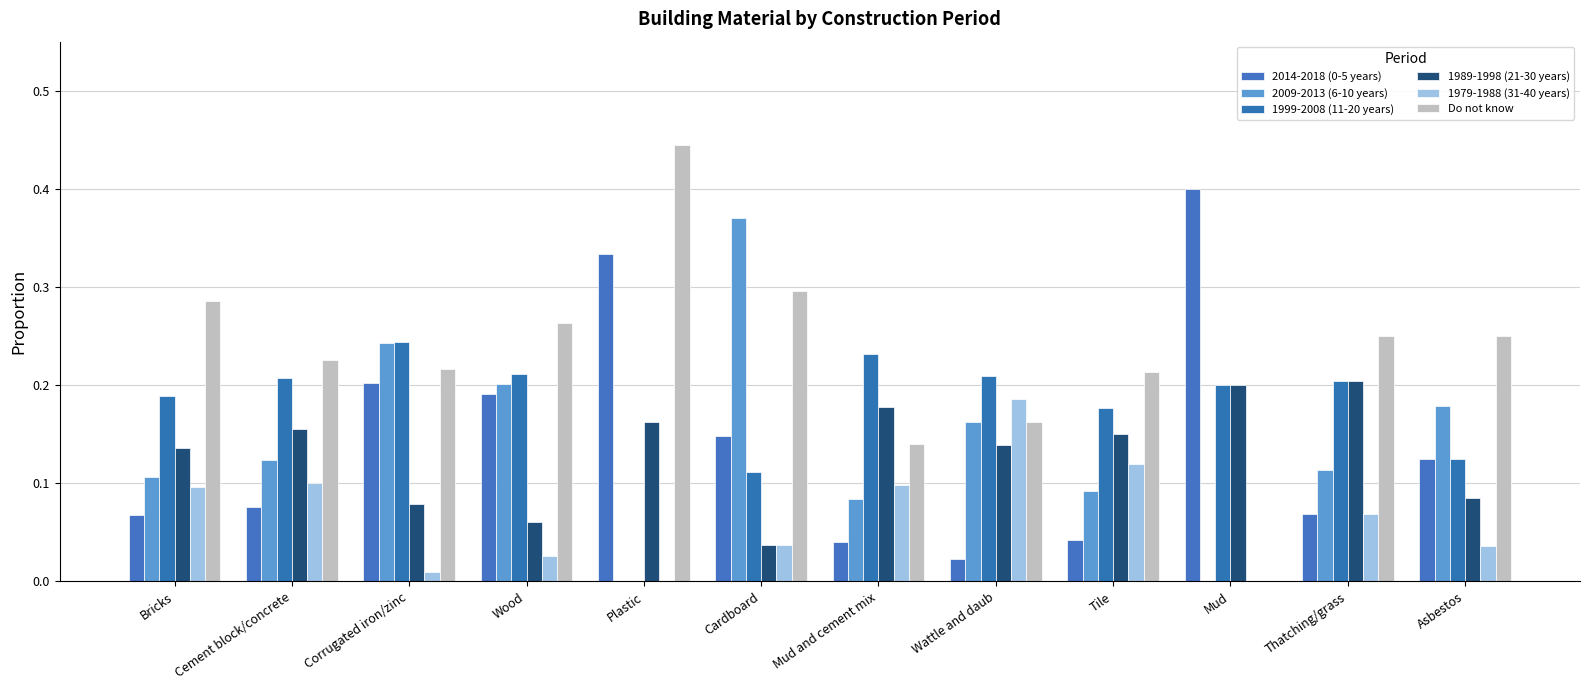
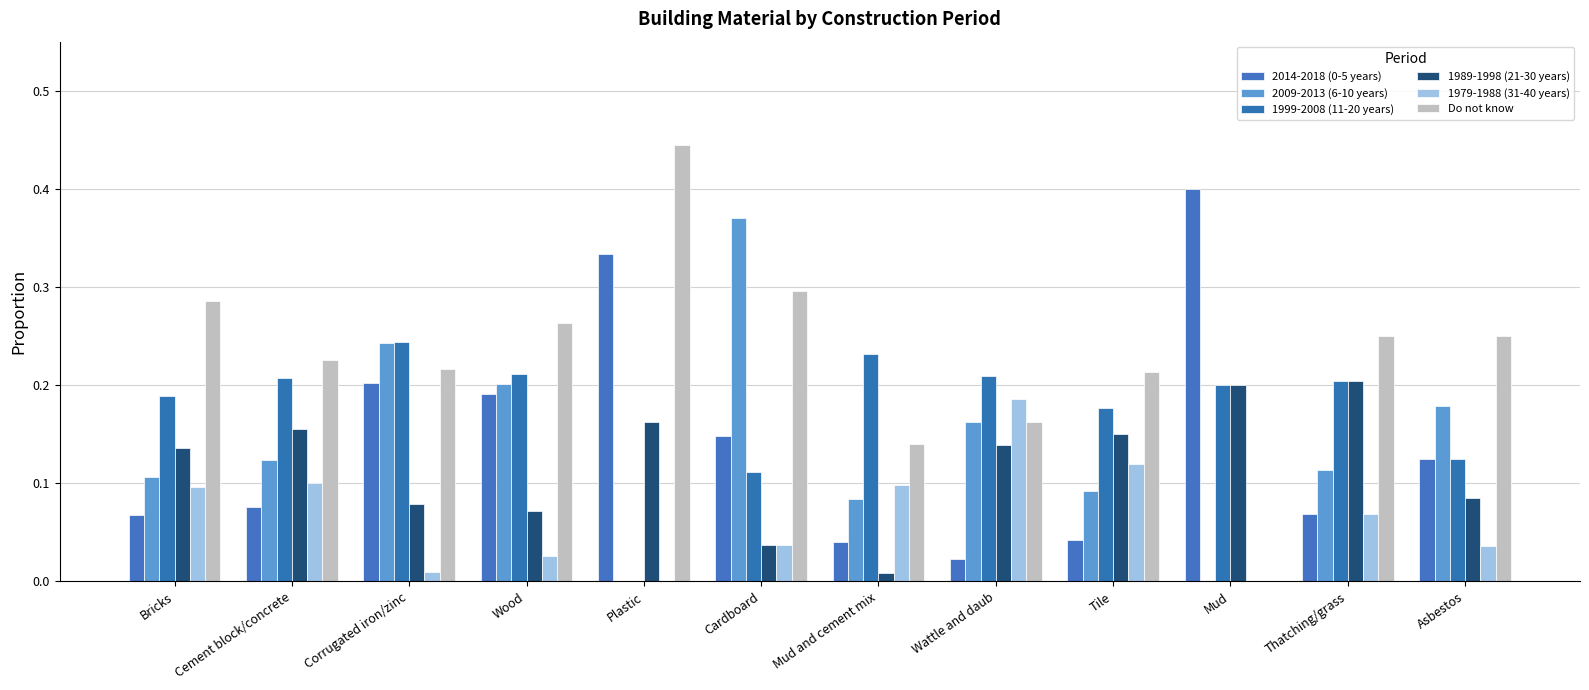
  {
    "1989-1998 (21-30 years)": {
      "Bricks": 0.14,
      "Cement block/concrete": 0.16,
      "Corrugated iron/zinc": 0.08,
-     "Wood": 0.06,
+     "Wood": 0.07,
      "Plastic": 0.16,
      "Cardboard": 0.04,
-     "Mud and cement mix": 0.18,
+     "Mud and cement mix": 0.01,
      "Wattle and daub": 0.14,
      "Tile": 0.15,
      "Mud": 0.20,
      "Thatching/grass": 0.20,
      "Asbestos": 0.09
    }
  }
